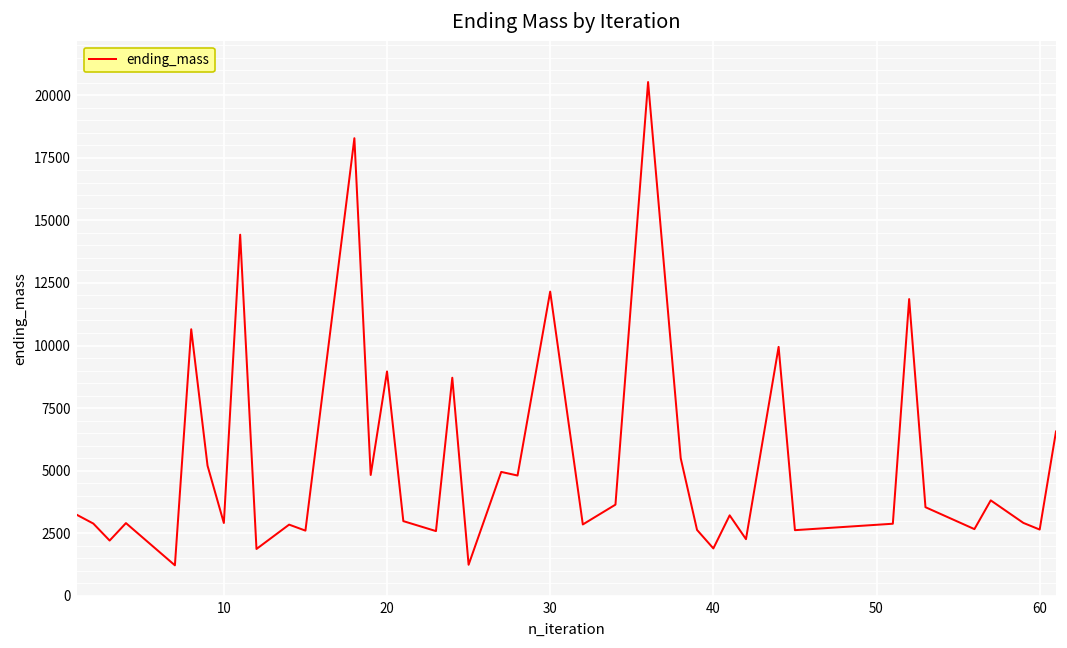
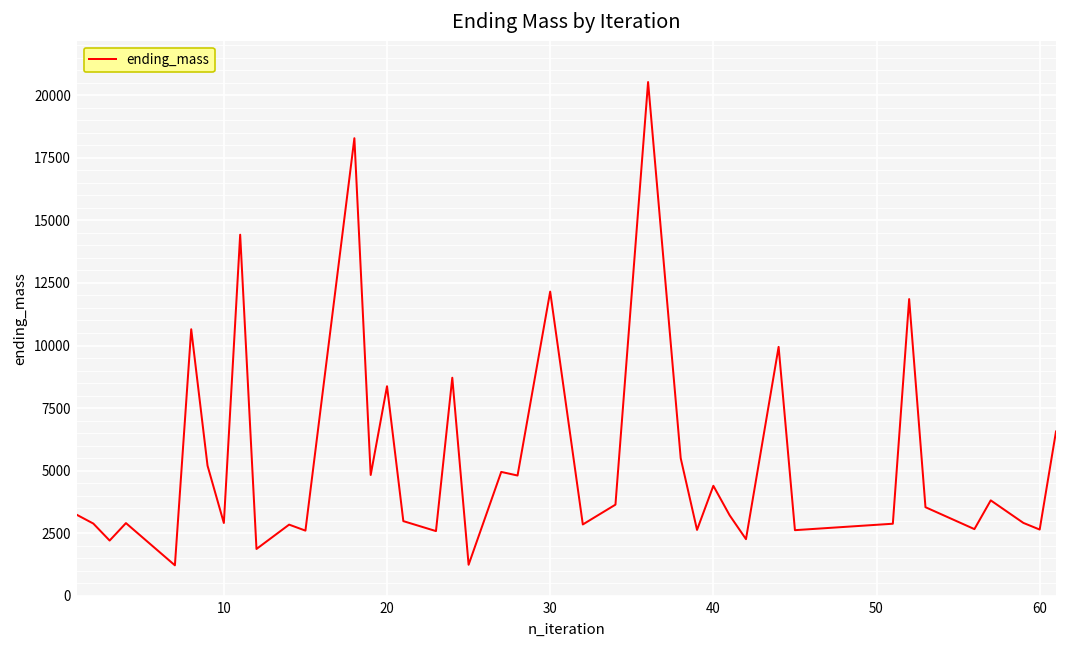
  {
    "10": 2900,
-   "20": 9000,
+   "20": 8400,
    "30": 12200,
-   "40": 1900,
+   "40": 4400,
    "60": 2600
  }
